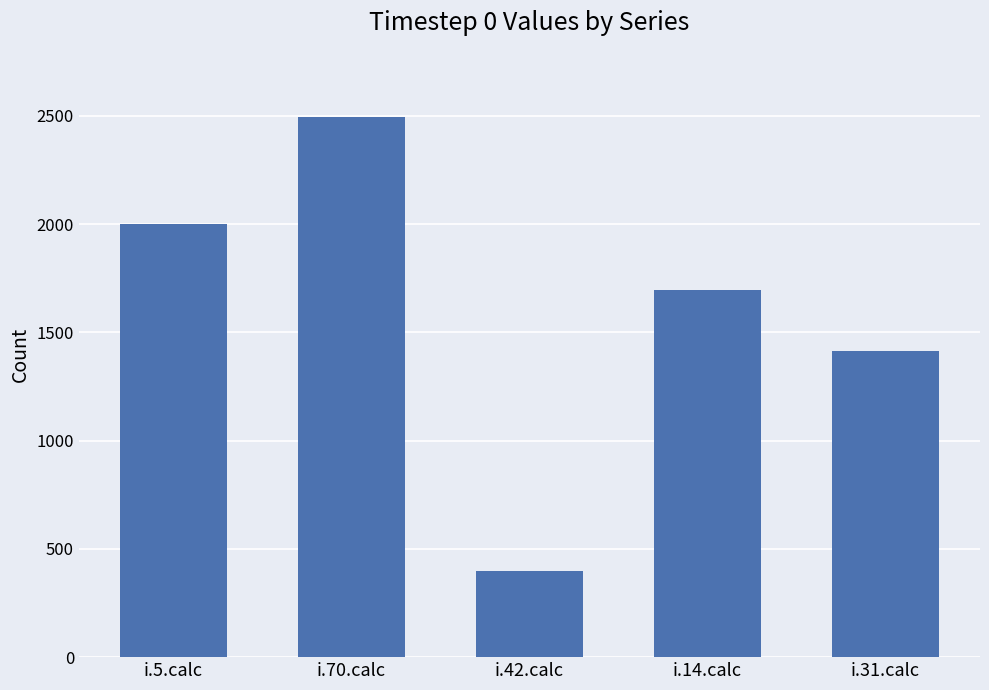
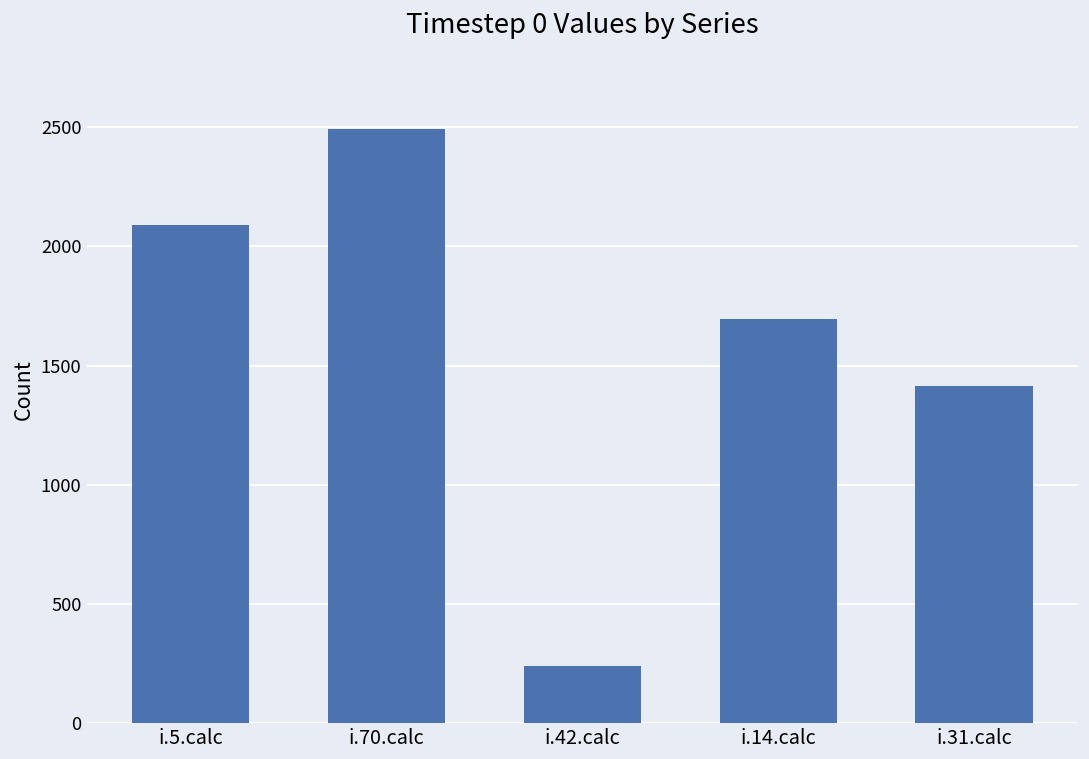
  {
-   "i.5.calc": 2000,
+   "i.5.calc": 2090,
    "i.70.calc": 2490,
-   "i.42.calc": 400,
+   "i.42.calc": 240,
    "i.14.calc": 1700,
    "i.31.calc": 1420
  }
